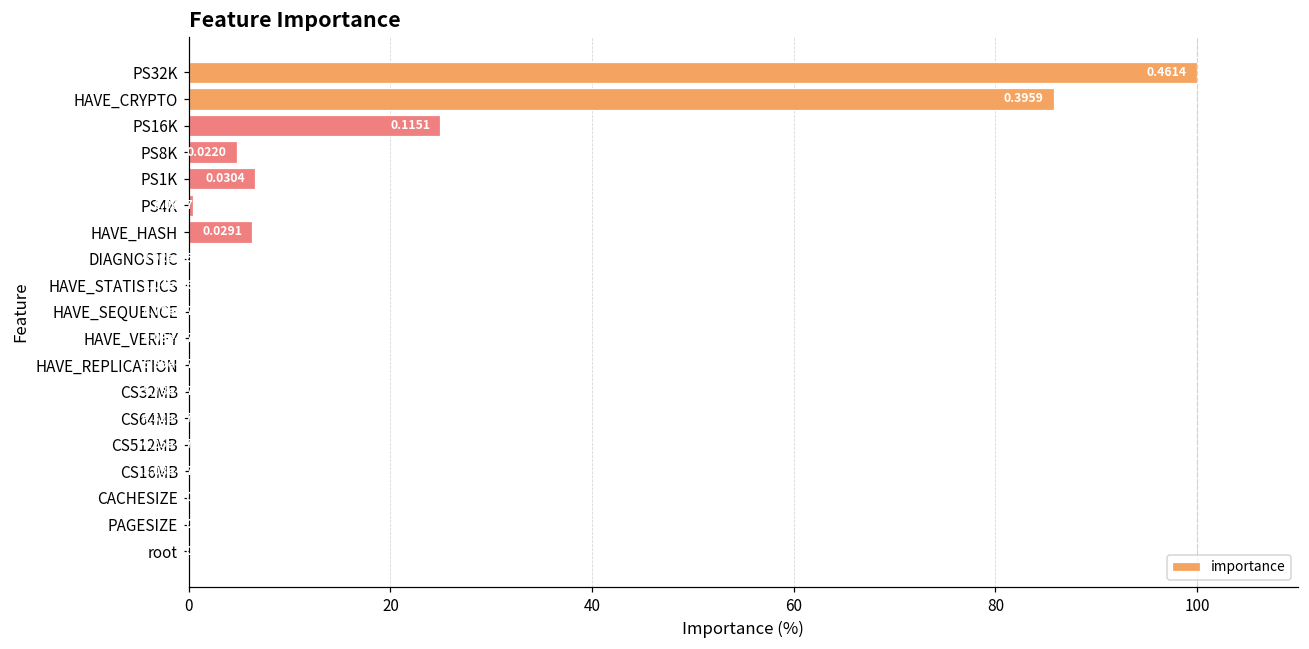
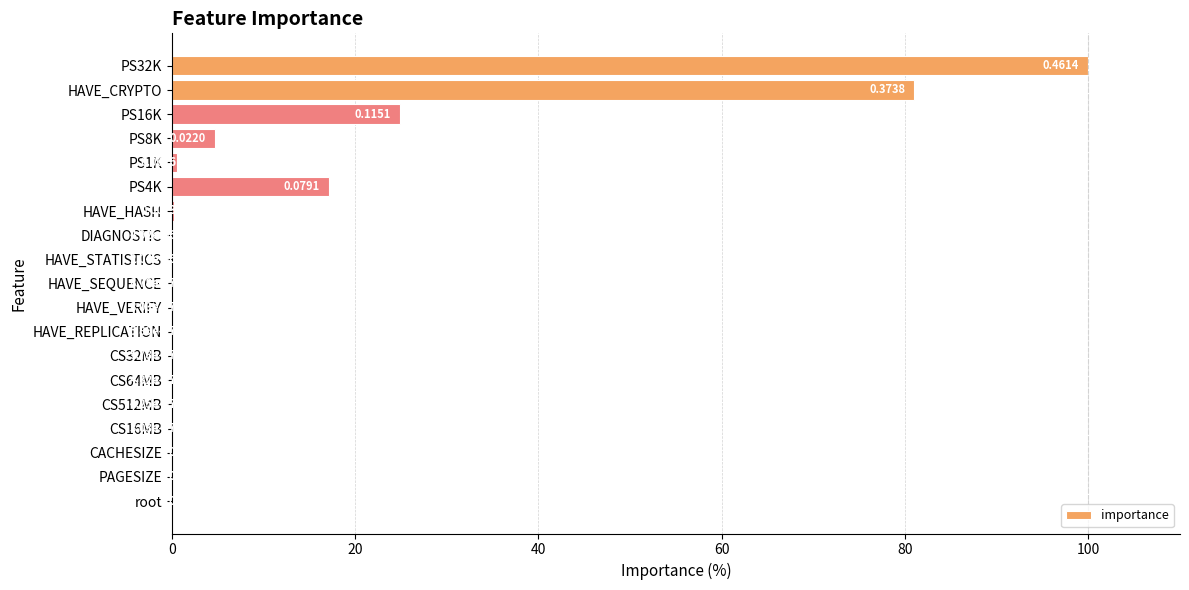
  {
-   "HAVE_CRYPTO": 0.3959,
-   "PS1K": 7,
-   "PS4K": 0,
-   "HAVE_HASH": 6
+   "HAVE_CRYPTO": 0.3738,
+   "PS1K": 1,
+   "PS4K": 17,
+   "HAVE_HASH": 0
  }
